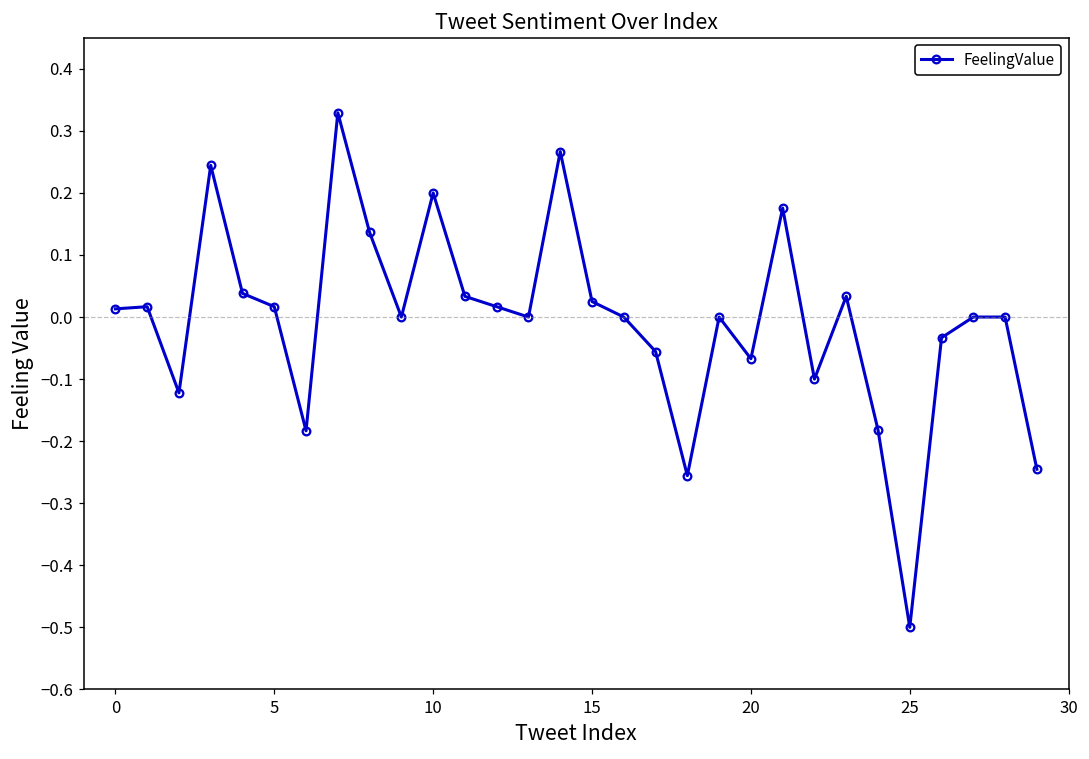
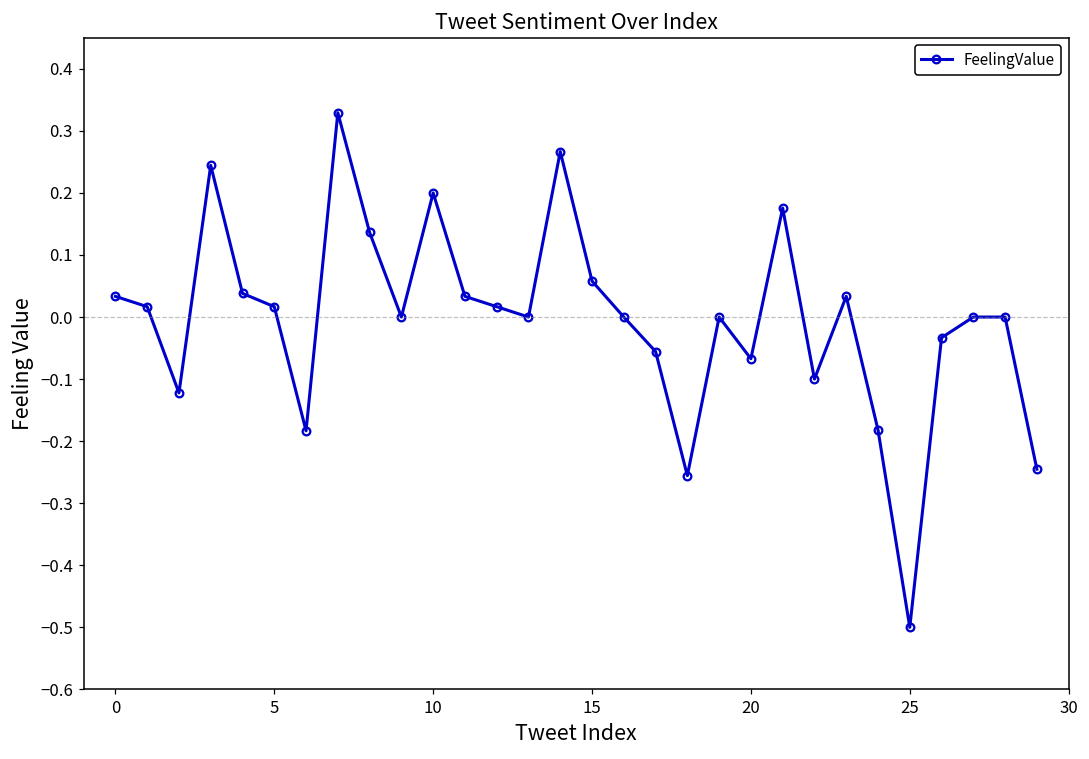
  {
-   "0": 0.01,
+   "0": 0.03,
    "5": 0.02,
    "10": 0.20,
-   "15": 0.02,
+   "15": 0.06,
    "20": -0.07,
    "25": -0.50
  }
